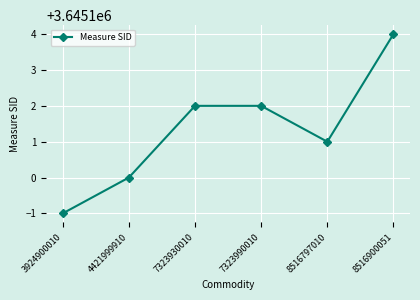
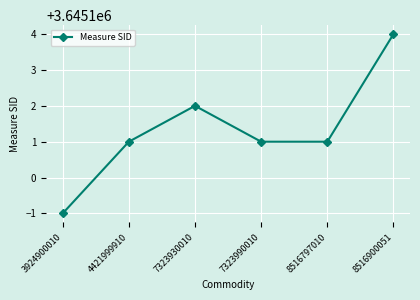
  {
    "3924900010": 3645099,
-   "4421999910": 3645100,
+   "4421999910": 3645101,
    "7323930010": 3645102,
-   "7323990010": 3645102,
+   "7323990010": 3645101,
    "8516797010": 3645101,
    "8516900051": 3645104
  }
